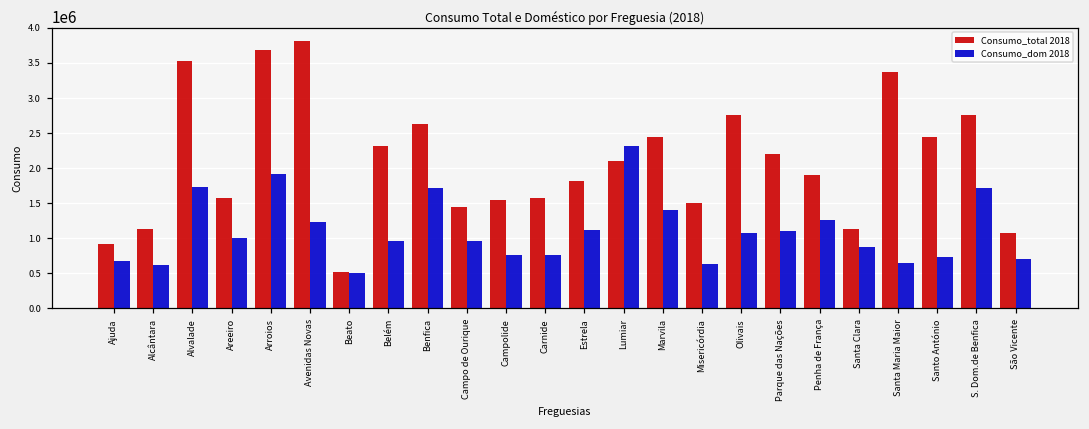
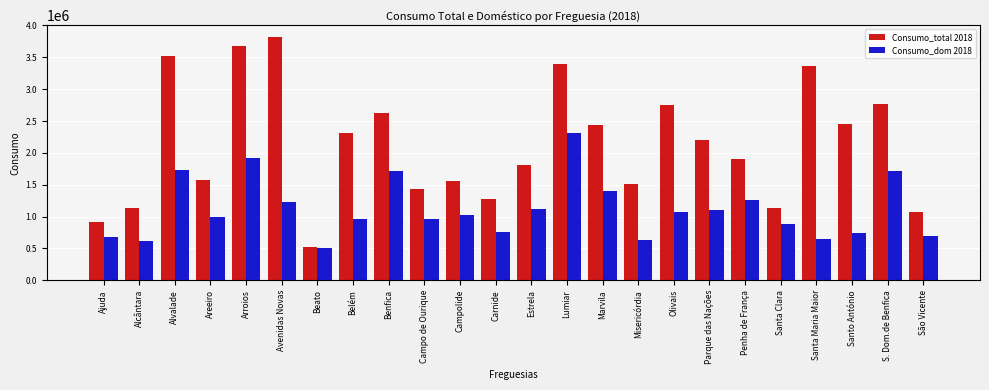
  {
    "Consumo_total 2018": {
      "Ajuda": 900000,
      "Alcântara": 1100000,
      "Alvalade": 3500000,
      "Areeiro": 1600000,
      "Arroios": 3700000,
      "Avenidas Novas": 3800000,
      "Beato": 500000,
      "Belém": 2300000,
      "Benfica": 2600000,
      "Campo de Ourique": 1400000,
      "Campolide": 1600000,
-     "Carnide": 1600000,
+     "Carnide": 1300000,
      "Estrela": 1800000,
-     "Lumiar": 2100000,
+     "Lumiar": 3400000,
      "Marvila": 2400000,
      "Misericórdia": 1500000,
      "Olivais": 2800000,
      "Parque das Nações": 2200000,
      "Penha de França": 1900000,
      "Santa Clara": 1100000,
      "Santa Maria Maior": 3400000,
      "Santo António": 2400000,
      "S. Dom.de Benfica": 2800000,
      "São Vicente": 1100000
    },
    "Consumo_dom 2018": {
      "Ajuda": 700000,
      "Alcântara": 600000,
      "Alvalade": 1700000,
      "Areeiro": 1000000,
      "Arroios": 1900000,
      "Avenidas Novas": 1200000,
      "Beato": 500000,
      "Belém": 1000000,
      "Benfica": 1700000,
      "Campo de Ourique": 1000000,
-     "Campolide": 800000,
+     "Campolide": 1000000,
      "Carnide": 800000,
      "Estrela": 1100000,
      "Lumiar": 2300000,
      "Marvila": 1400000,
      "Misericórdia": 600000,
      "Olivais": 1100000,
      "Parque das Nações": 1100000,
      "Penha de França": 1300000,
      "Santa Clara": 900000,
      "Santa Maria Maior": 700000,
      "Santo António": 700000,
      "S. Dom.de Benfica": 1700000,
      "São Vicente": 700000
    }
  }
